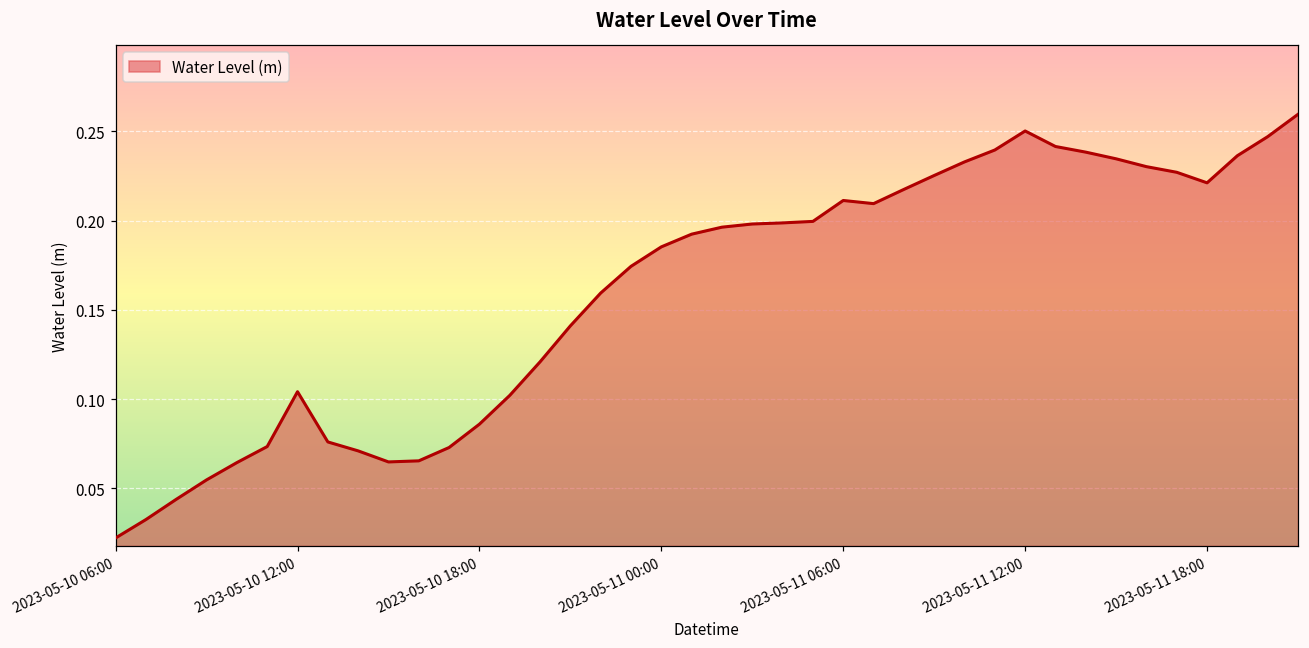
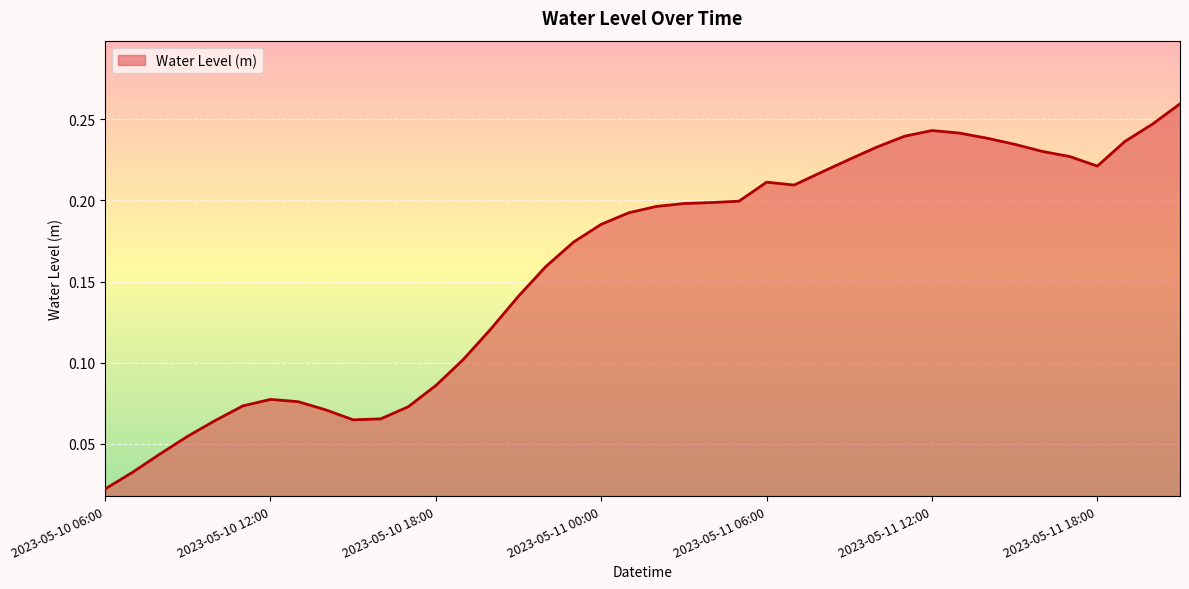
  {
    "2023-05-10 06:00": 0.022,
-   "2023-05-10 12:00": 0.104,
+   "2023-05-10 12:00": 0.077,
    "2023-05-10 18:00": 0.086,
    "2023-05-11 00:00": 0.185,
    "2023-05-11 06:00": 0.211,
-   "2023-05-11 12:00": 0.250,
+   "2023-05-11 12:00": 0.243,
    "2023-05-11 18:00": 0.221
  }
